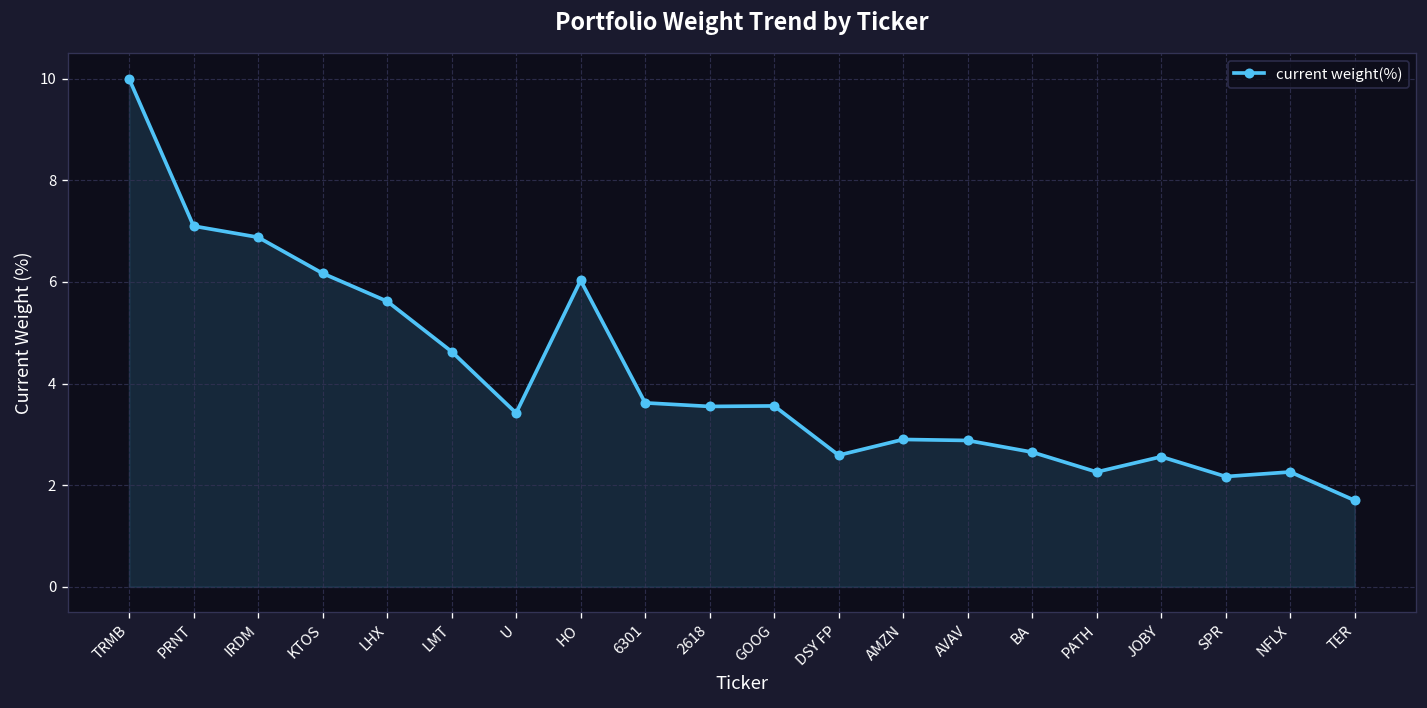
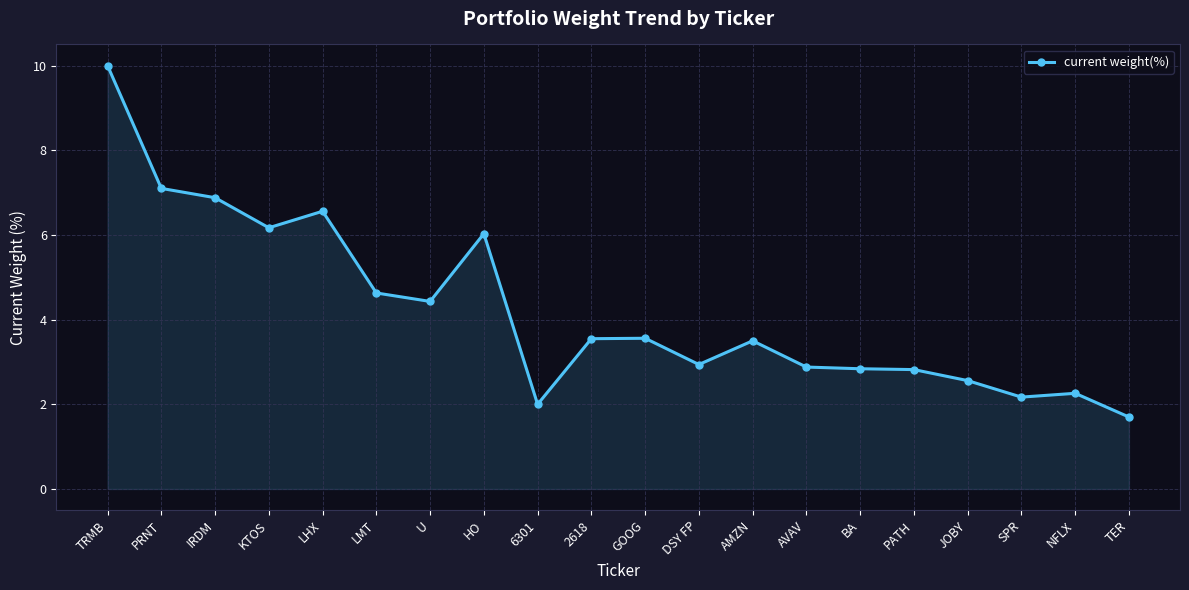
  {
    "TRMB": 10.0,
    "PRNT": 7.1,
    "IRDM": 6.9,
    "KTOS": 6.2,
-   "LHX": 5.6,
+   "LHX": 6.6,
    "LMT": 4.6,
-   "U": 3.4,
+   "U": 4.4,
    "HO": 6.0,
-   "6301": 3.6,
+   "6301": 2.0,
    "2618": 3.6,
    "GOOG": 3.6,
-   "DSY FP": 2.6,
-   "AMZN": 2.9,
+   "DSY FP": 2.9,
+   "AMZN": 3.5,
    "AVAV": 2.9,
-   "BA": 2.7,
-   "PATH": 2.3,
+   "BA": 2.8,
+   "PATH": 2.8,
    "JOBY": 2.6,
    "SPR": 2.2,
    "NFLX": 2.3,
    "TER": 1.7
  }
